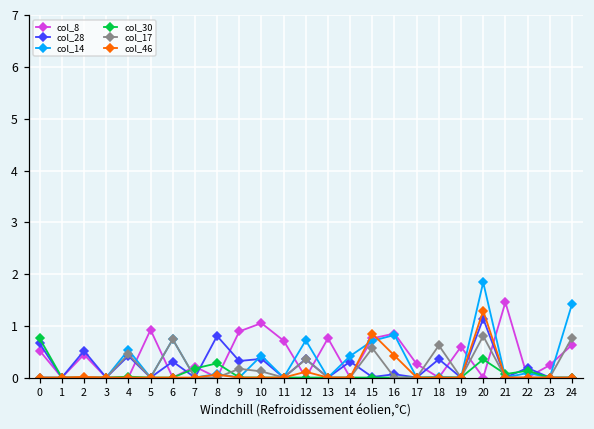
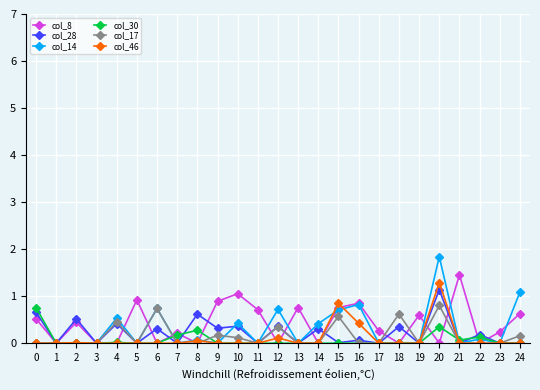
  {
    "col_8": {
      "0": 0.5,
      "2": 0.4,
      "5": 0.9,
      "9": 0.9,
      "10": 1.1,
      "11": 0.7,
      "13": 0.8,
      "17": 0.3,
      "19": 0.6,
      "20": 0.0,
      "21": 1.5,
      "23": 0.2,
      "24": 0.6
    },
    "col_28": {
      "0": 0.7,
      "2": 0.5,
      "6": 0.3,
-     "8": 0.8,
+     "8": 0.6,
      "9": 0.3,
      "10": 0.4,
      "14": 0.3,
      "16": 0.1,
      "18": 0.4,
      "20": 1.1
    },
    "col_14": {
      "4": 0.5,
      "10": 0.4,
      "12": 0.7,
      "14": 0.4,
      "20": 1.8,
-     "24": 1.4
+     "24": 1.1
    },
    "col_30": {
      "0": 0.8,
      "8": 0.3,
      "20": 0.4,
      "21": 0.1
    },
    "col_17": {
      "9": 0.2,
      "10": 0.1,
      "15": 0.6,
      "18": 0.6,
      "20": 0.8,
-     "24": 0.8
+     "24": 0.2
    },
    "col_46": {
      "12": 0.1,
      "15": 0.8,
      "16": 0.4,
      "20": 1.3
    }
  }
